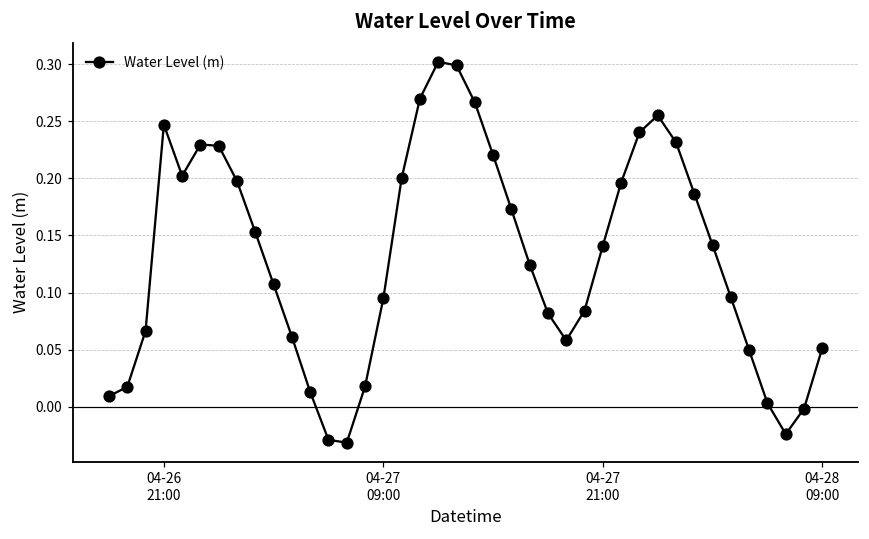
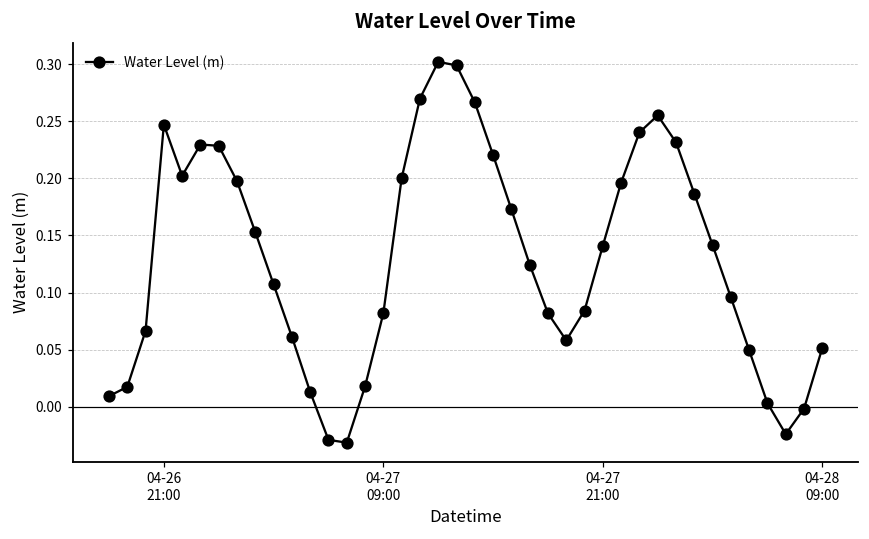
  {
    "04-26 21:00": 0.247,
-   "04-27 09:00": 0.095,
+   "04-27 09:00": 0.082,
    "04-27 21:00": 0.141,
    "04-28 09:00": 0.052
  }
